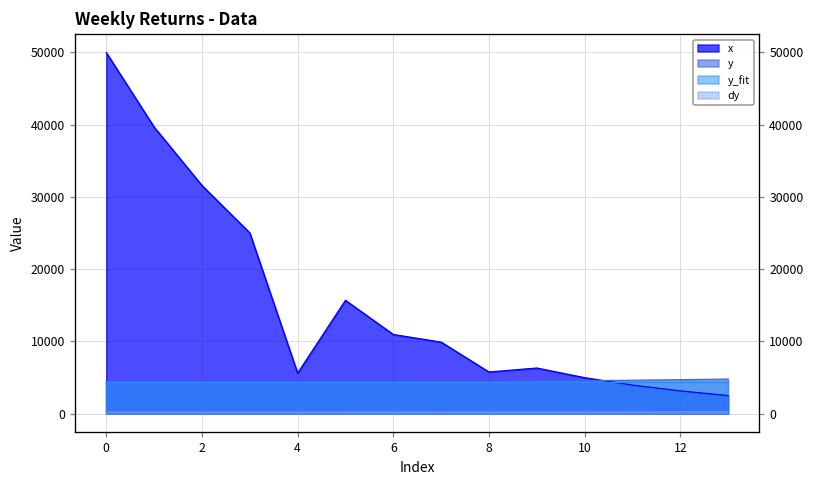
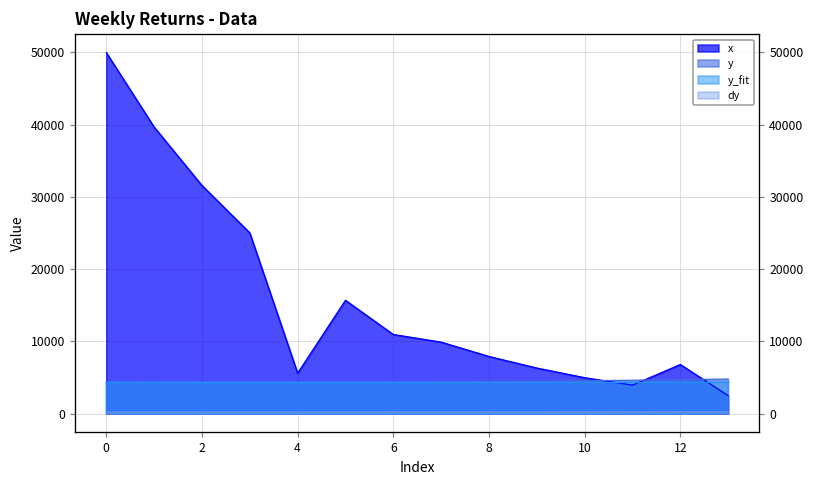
  {
    "x": {
      "0": 50000,
      "2": 32000,
      "4": 6000,
      "6": 11000,
-     "8": 6000,
+     "8": 8000,
      "10": 5000,
-     "12": 3000
+     "12": 7000
    }
  }
